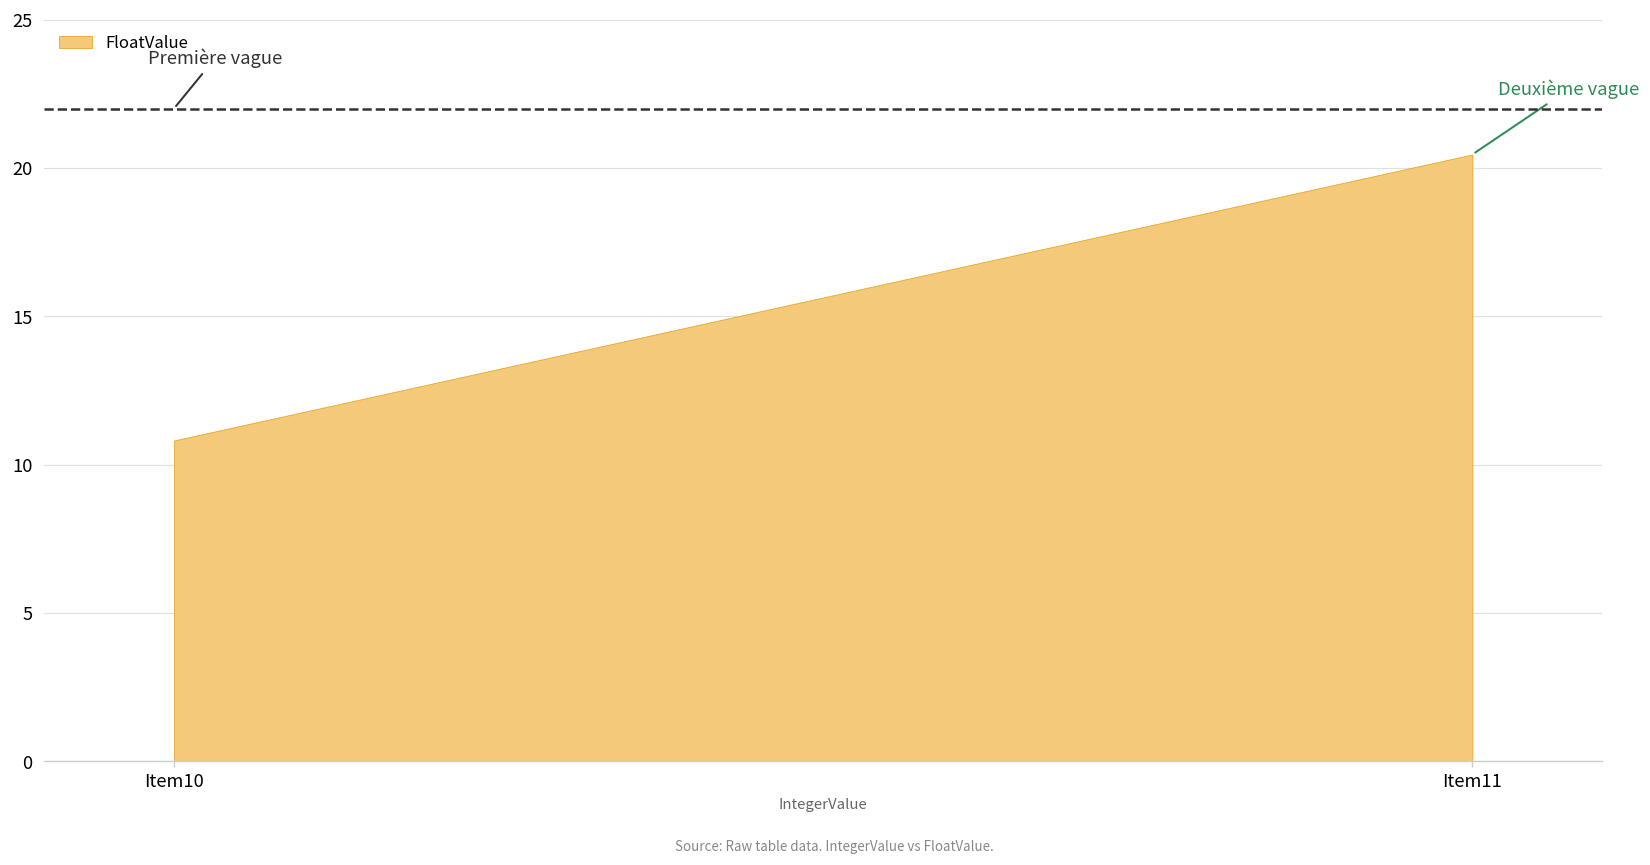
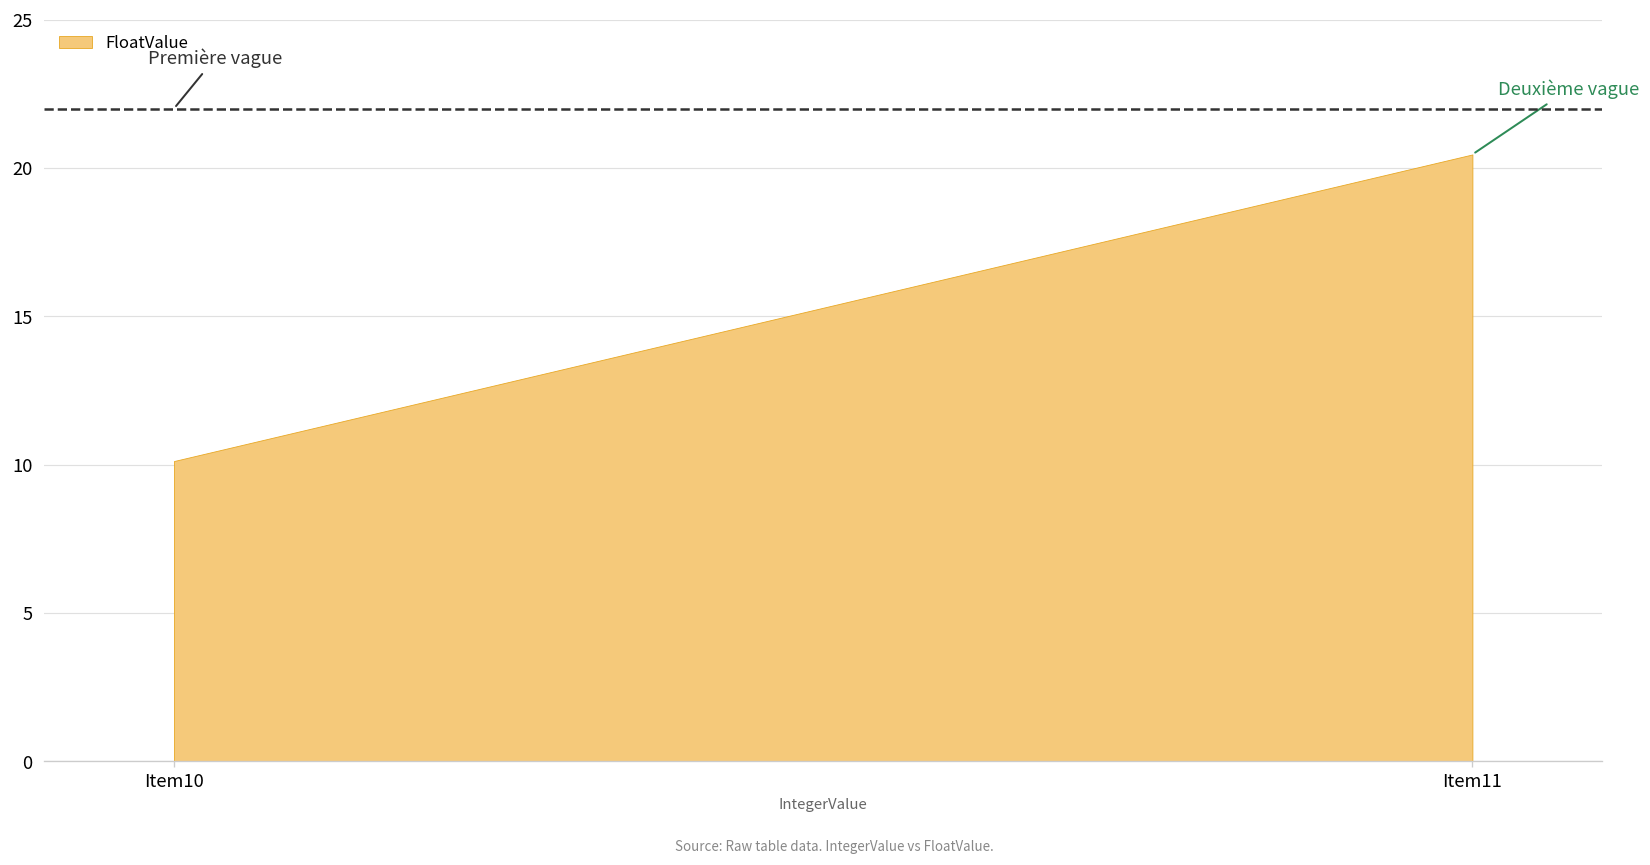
  {
-   "Item10": 10.8,
+   "Item10": 10.1,
    "Item11": 20.5
  }
